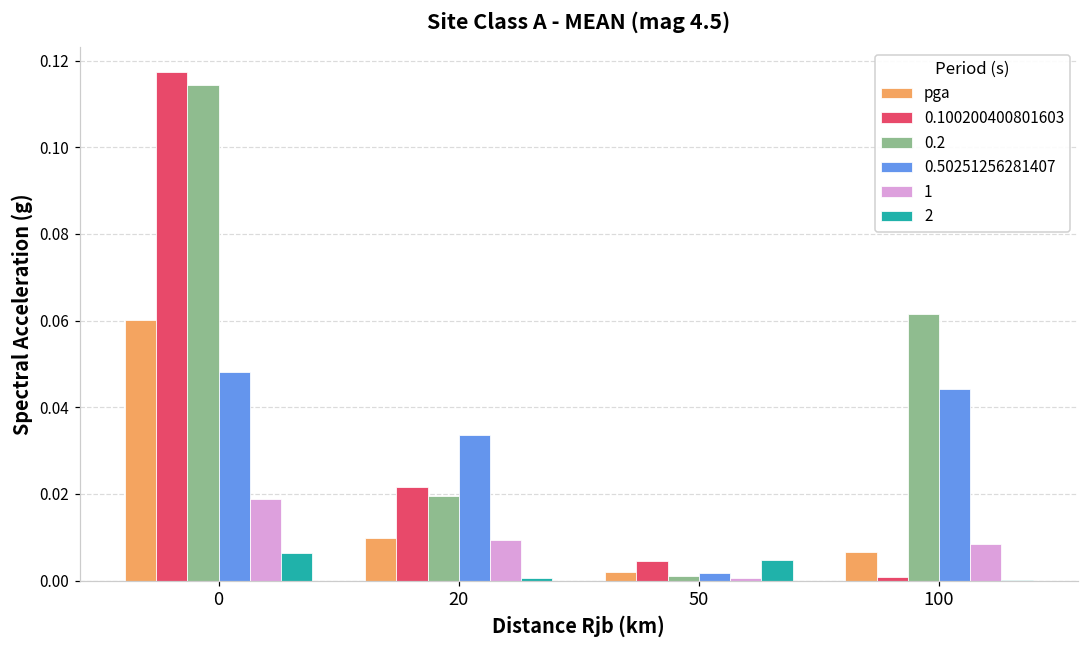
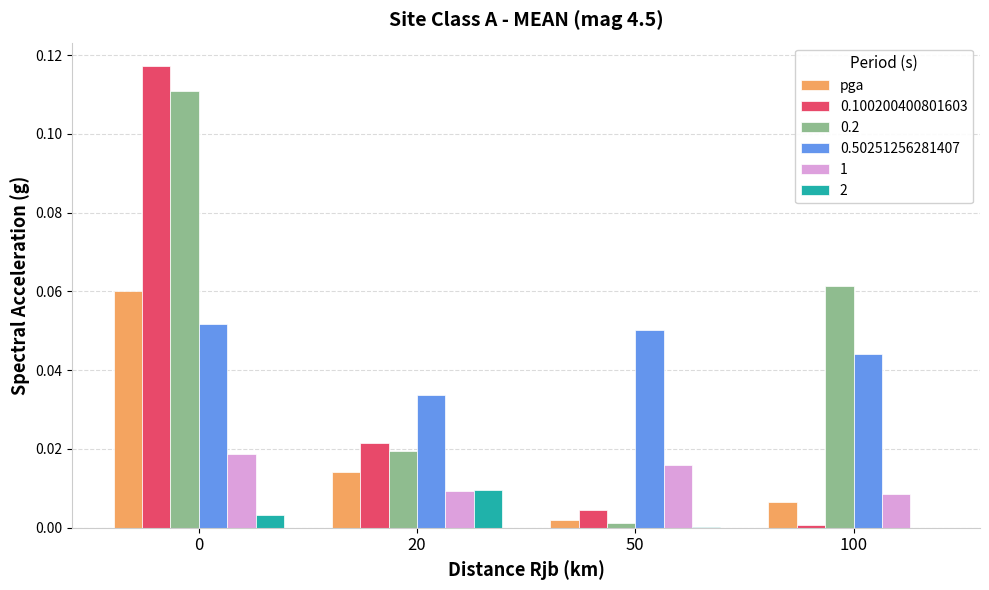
  {
    "pga": {
      "0": 0.060,
-     "20": 0.010,
+     "20": 0.014,
      "50": 0.002,
      "100": 0.007
    },
    "0.100200400801603": {
      "0": 0.117,
      "20": 0.022,
      "50": 0.005,
      "100": 0.001
    },
    "0.2": {
-     "0": 0.114,
+     "0": 0.111,
      "20": 0.020,
      "50": 0.001,
      "100": 0.061
    },
    "0.50251256281407": {
-     "0": 0.048,
+     "0": 0.052,
      "20": 0.034,
-     "50": 0.002,
+     "50": 0.050,
      "100": 0.044
    },
    "1": {
      "0": 0.019,
      "20": 0.009,
-     "50": 0.001,
+     "50": 0.016,
      "100": 0.009
    },
    "2": {
-     "0": 0.006,
-     "20": 0.001,
-     "50": 0.005
+     "0": 0.003,
+     "20": 0.010,
+     "50": 0.000
    }
  }
